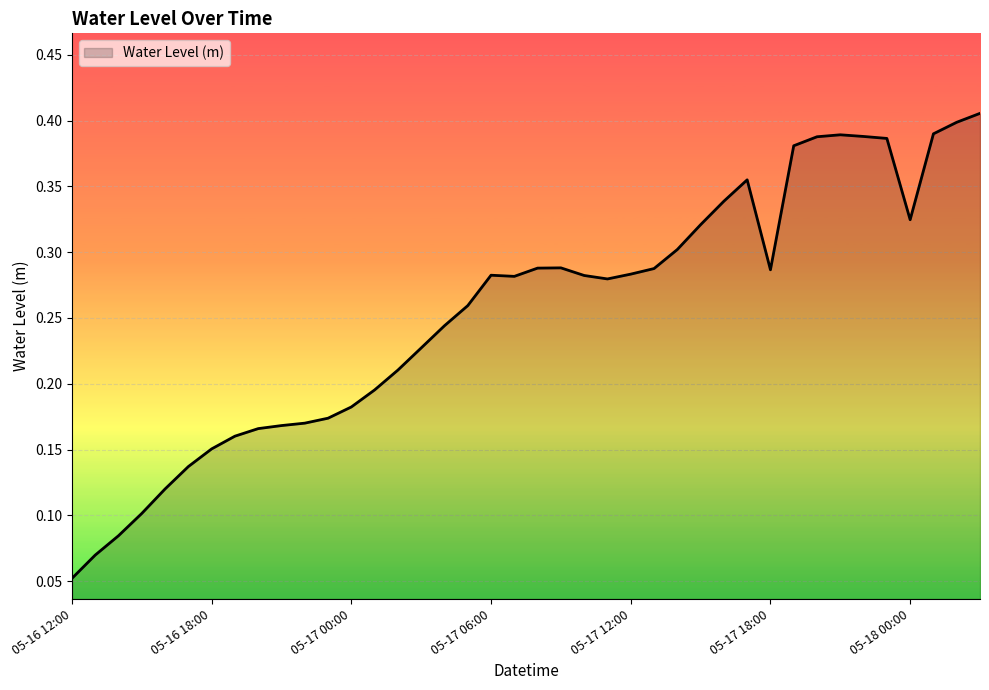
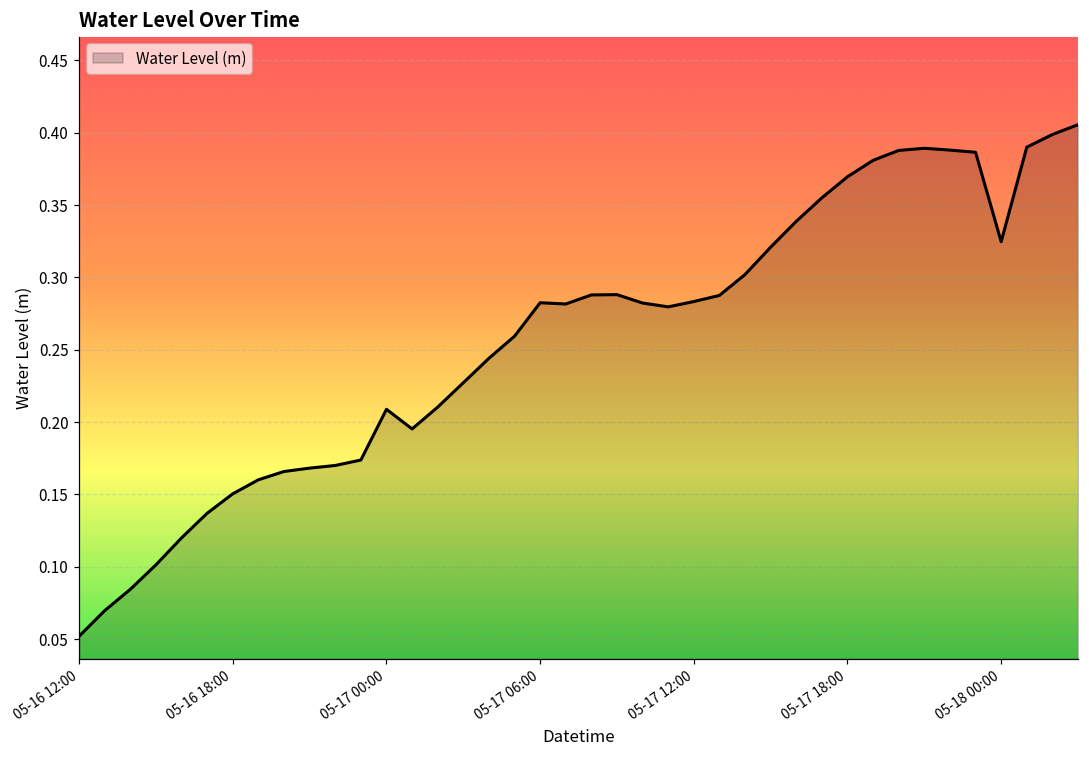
  {
    "05-16 12:00": 0.052,
    "05-16 18:00": 0.150,
-   "05-17 00:00": 0.182,
+   "05-17 00:00": 0.209,
    "05-17 06:00": 0.282,
    "05-17 12:00": 0.283,
-   "05-17 18:00": 0.287,
+   "05-17 18:00": 0.370,
    "05-18 00:00": 0.325
  }
